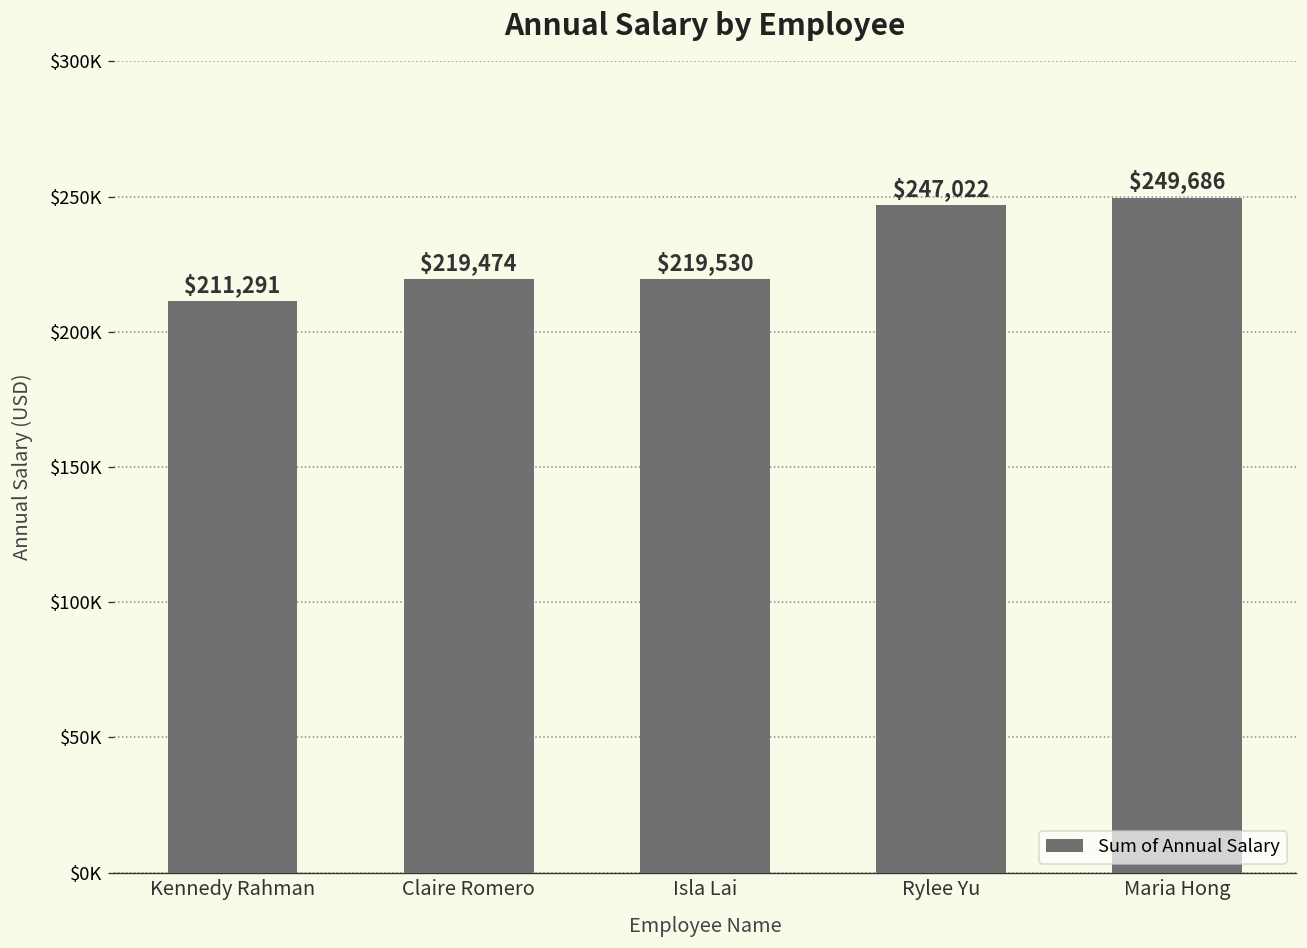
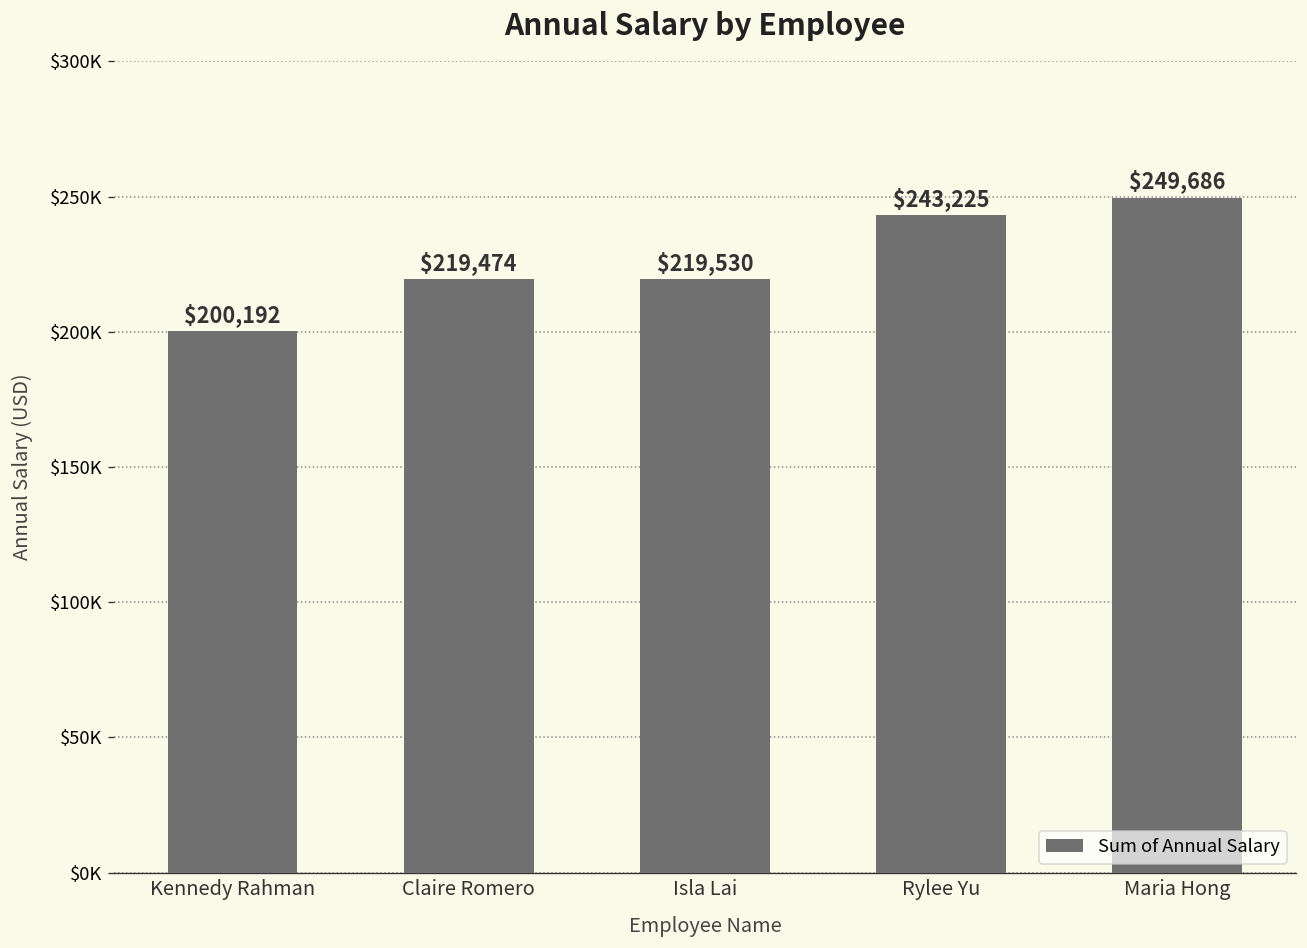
  {
-   "Kennedy Rahman": "$211,291",
+   "Kennedy Rahman": "$200,192",
    "Claire Romero": "$219,474",
    "Isla Lai": "$219,530",
-   "Rylee Yu": "$247,022",
+   "Rylee Yu": "$243,225",
    "Maria Hong": "$249,686"
  }
